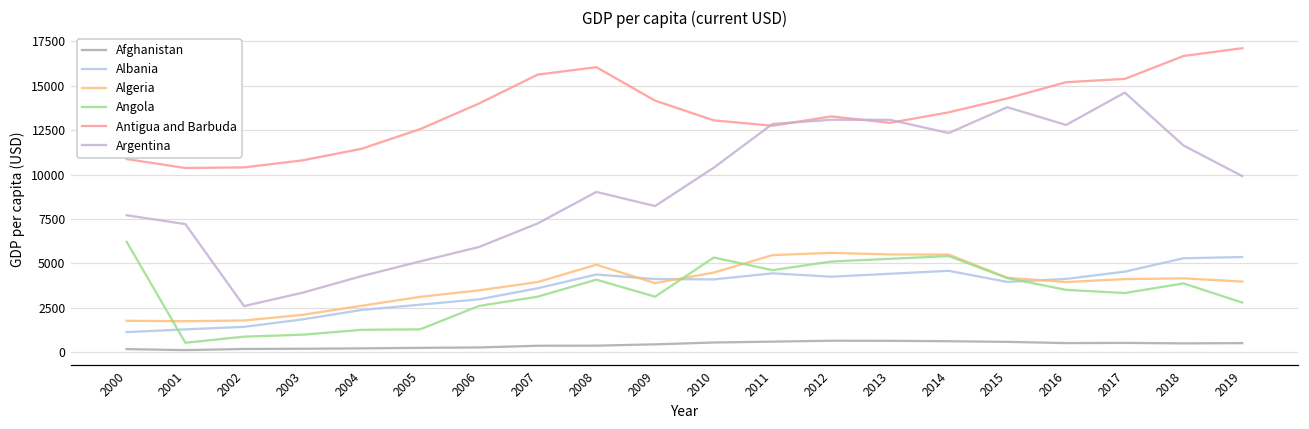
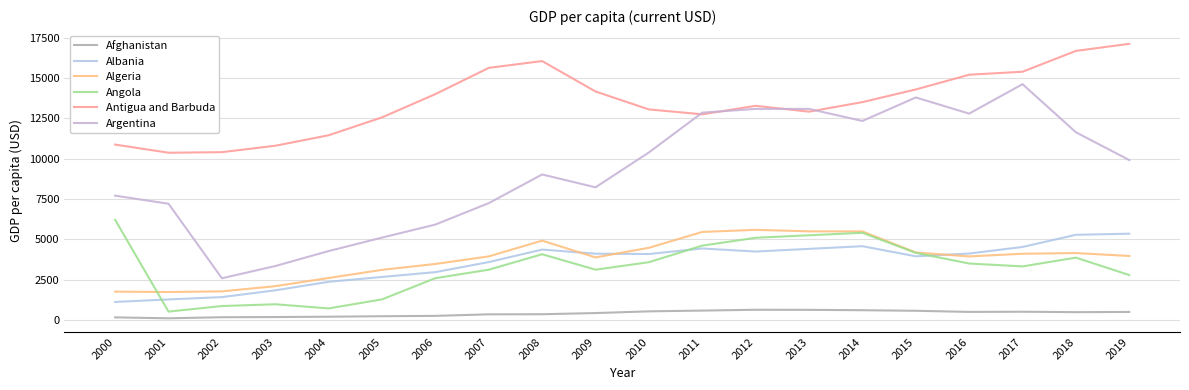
  {
    "Angola": {
      "2000": 6200,
      "2001": 500,
      "2002": 900,
      "2003": 1000,
-     "2004": 1300,
+     "2004": 700,
      "2005": 1300,
      "2006": 2600,
      "2007": 3100,
      "2008": 4100,
      "2009": 3100,
-     "2010": 5300,
+     "2010": 3600,
      "2011": 4600,
      "2012": 5100,
      "2013": 5300,
      "2016": 3500,
      "2017": 3300,
      "2018": 3900,
      "2019": 2800
    }
  }
